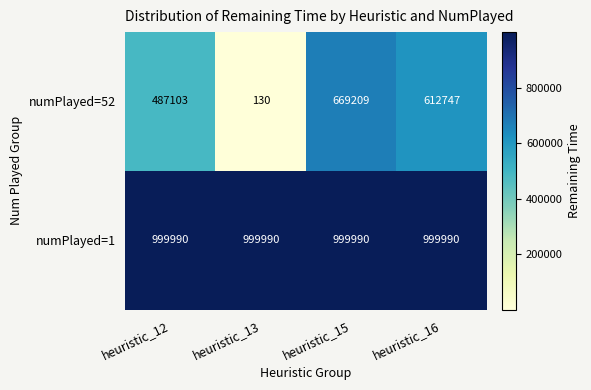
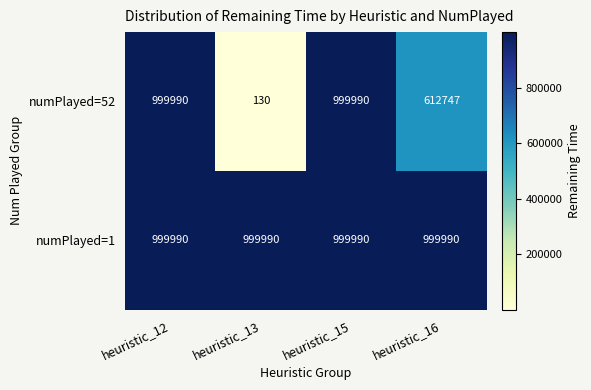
  {
    "numPlayed=52": {
-     "heuristic_12": 487103,
+     "heuristic_12": 999990,
      "heuristic_13": 130,
-     "heuristic_15": 669209,
+     "heuristic_15": 999990,
      "heuristic_16": 612747
    },
    "numPlayed=1": {
      "heuristic_12": 999990,
      "heuristic_13": 999990,
      "heuristic_15": 999990,
      "heuristic_16": 999990
    }
  }
